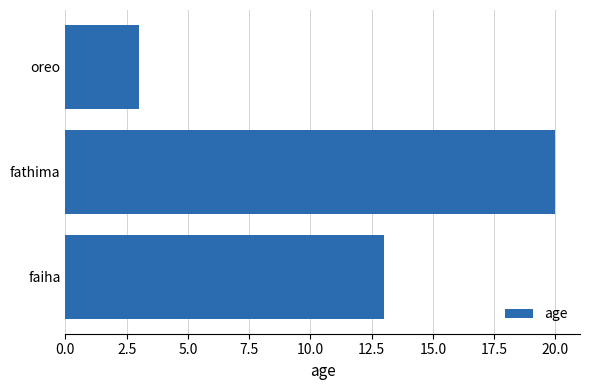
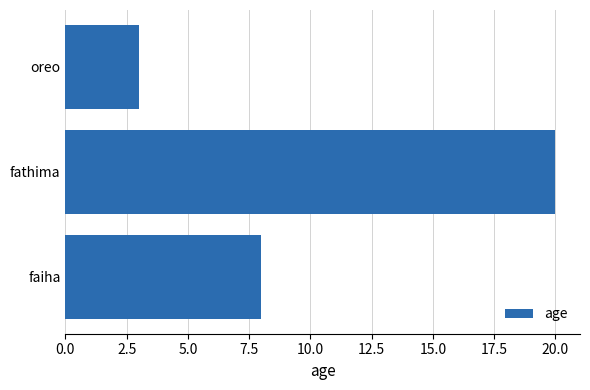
  {
    "oreo": 3,
    "fathima": 20,
-   "faiha": 13
+   "faiha": 8
  }
